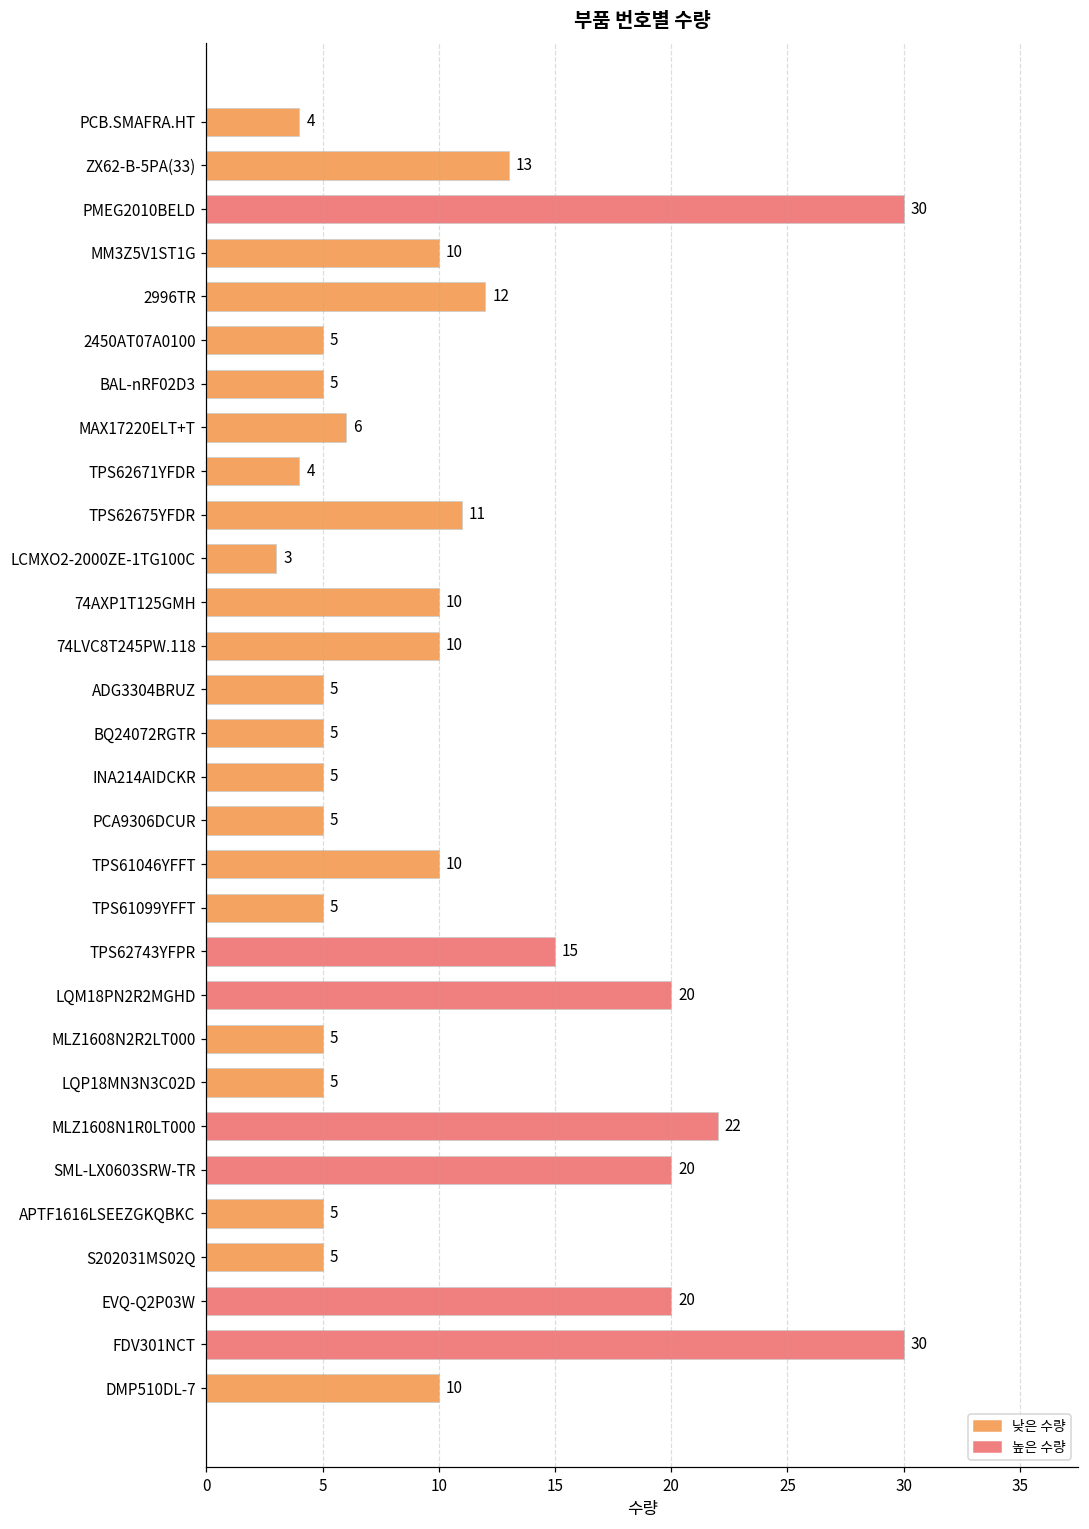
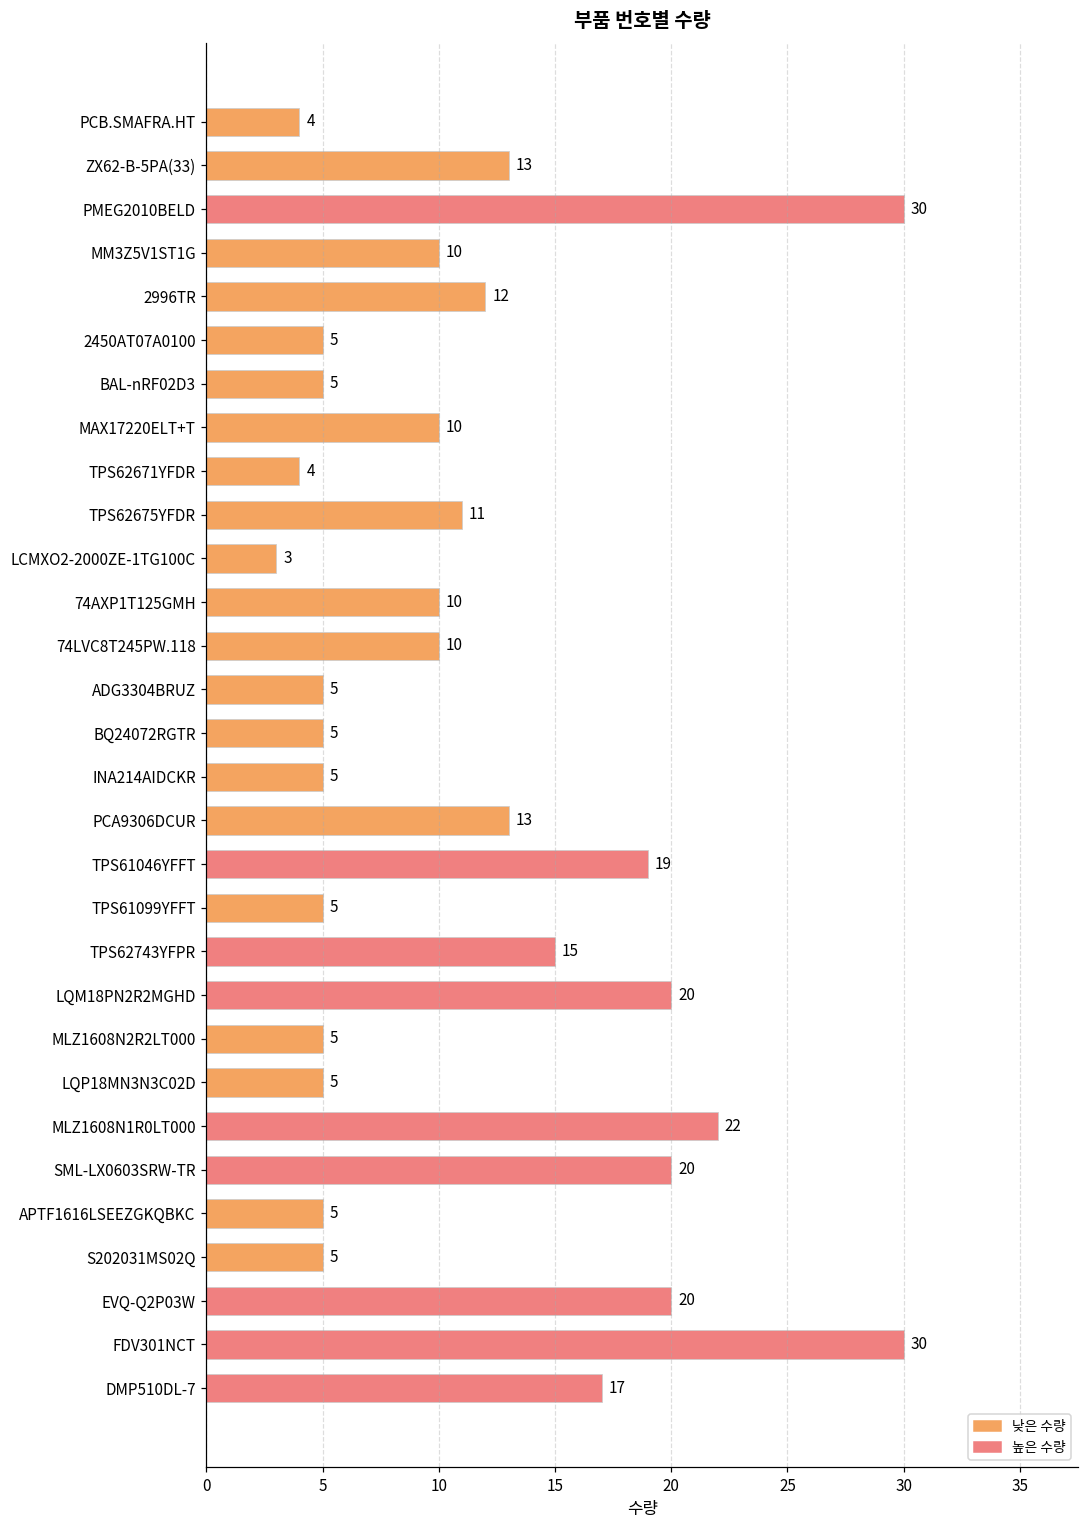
  {
    "PCB.SMAFRA.HT": 4,
    "ZX62-B-5PA(33)": 13,
    "PMEG2010BELD": 30,
    "MM3Z5V1ST1G": 10,
    "2996TR": 12,
    "2450AT07A0100": 5,
    "BAL-nRF02D3": 5,
-   "MAX17220ELT+T": 6,
+   "MAX17220ELT+T": 10,
    "TPS62671YFDR": 4,
    "TPS62675YFDR": 11,
    "LCMXO2-2000ZE-1TG100C": 3,
    "74AXP1T125GMH": 10,
    "74LVC8T245PW.118": 10,
    "ADG3304BRUZ": 5,
    "BQ24072RGTR": 5,
    "INA214AIDCKR": 5,
-   "PCA9306DCUR": 5,
-   "TPS61046YFFT": 10,
+   "PCA9306DCUR": 13,
+   "TPS61046YFFT": 19,
    "TPS61099YFFT": 5,
    "TPS62743YFPR": 15,
    "LQM18PN2R2MGHD": 20,
    "MLZ1608N2R2LT000": 5,
    "LQP18MN3N3C02D": 5,
    "MLZ1608N1R0LT000": 22,
    "SML-LX0603SRW-TR": 20,
    "APTF1616LSEEZGKQBKC": 5,
    "S202031MS02Q": 5,
    "EVQ-Q2P03W": 20,
    "FDV301NCT": 30,
-   "DMP510DL-7": 10
+   "DMP510DL-7": 17
  }
